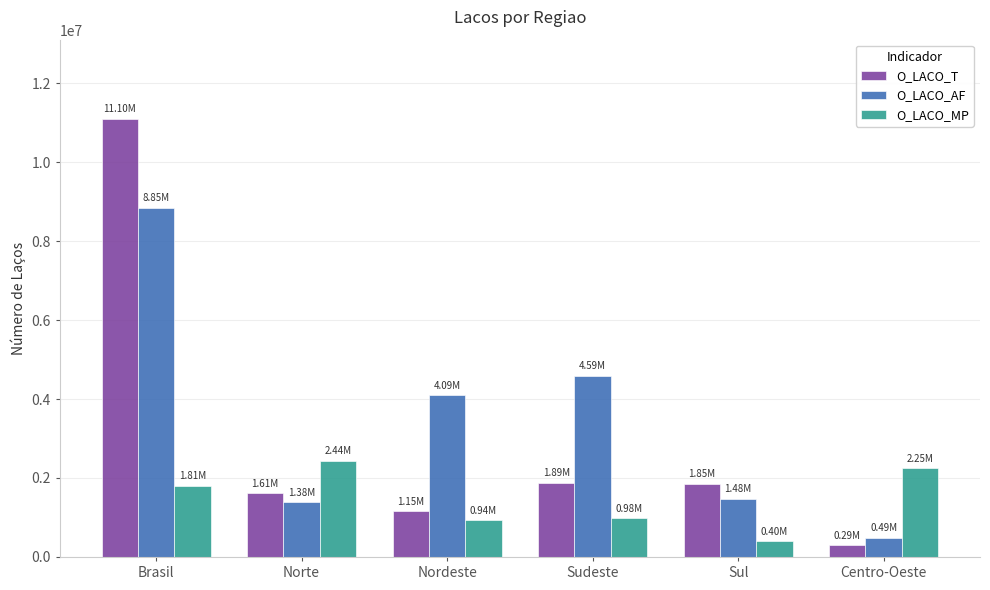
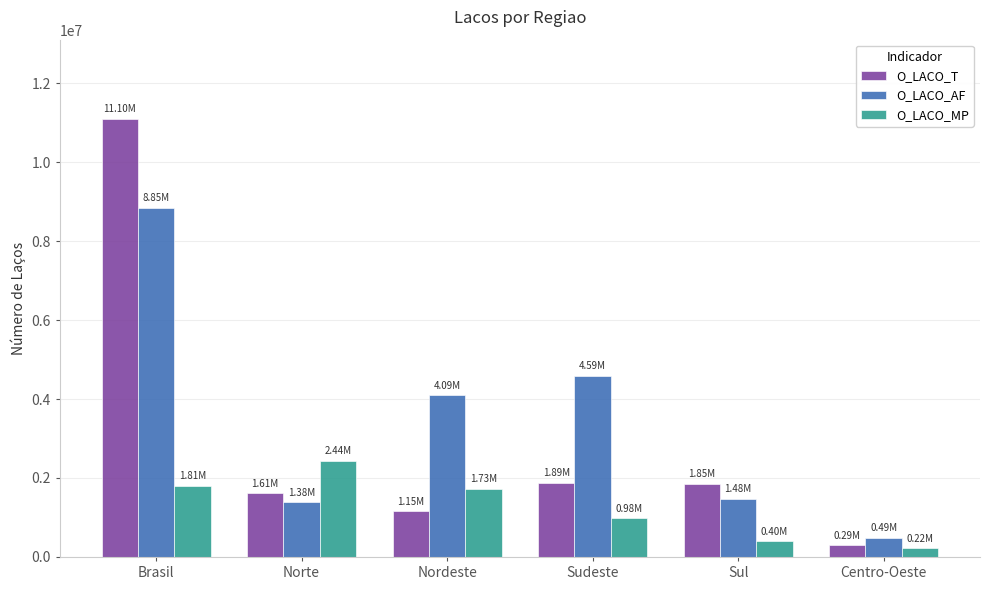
  {
    "O_LACO_T": {
      "Brasil": "11.10M",
      "Norte": "1.61M",
      "Nordeste": "1.15M",
      "Sudeste": "1.89M",
      "Sul": "1.85M",
      "Centro-Oeste": "0.29M"
    },
    "O_LACO_AF": {
      "Brasil": "8.85M",
      "Norte": "1.38M",
      "Nordeste": "4.09M",
      "Sudeste": "4.59M",
      "Sul": "1.48M",
      "Centro-Oeste": "0.49M"
    },
    "O_LACO_MP": {
      "Brasil": "1.81M",
      "Norte": "2.44M",
-     "Nordeste": "0.94M",
+     "Nordeste": "1.73M",
      "Sudeste": "0.98M",
      "Sul": "0.40M",
-     "Centro-Oeste": "2.25M"
+     "Centro-Oeste": "0.22M"
    }
  }
